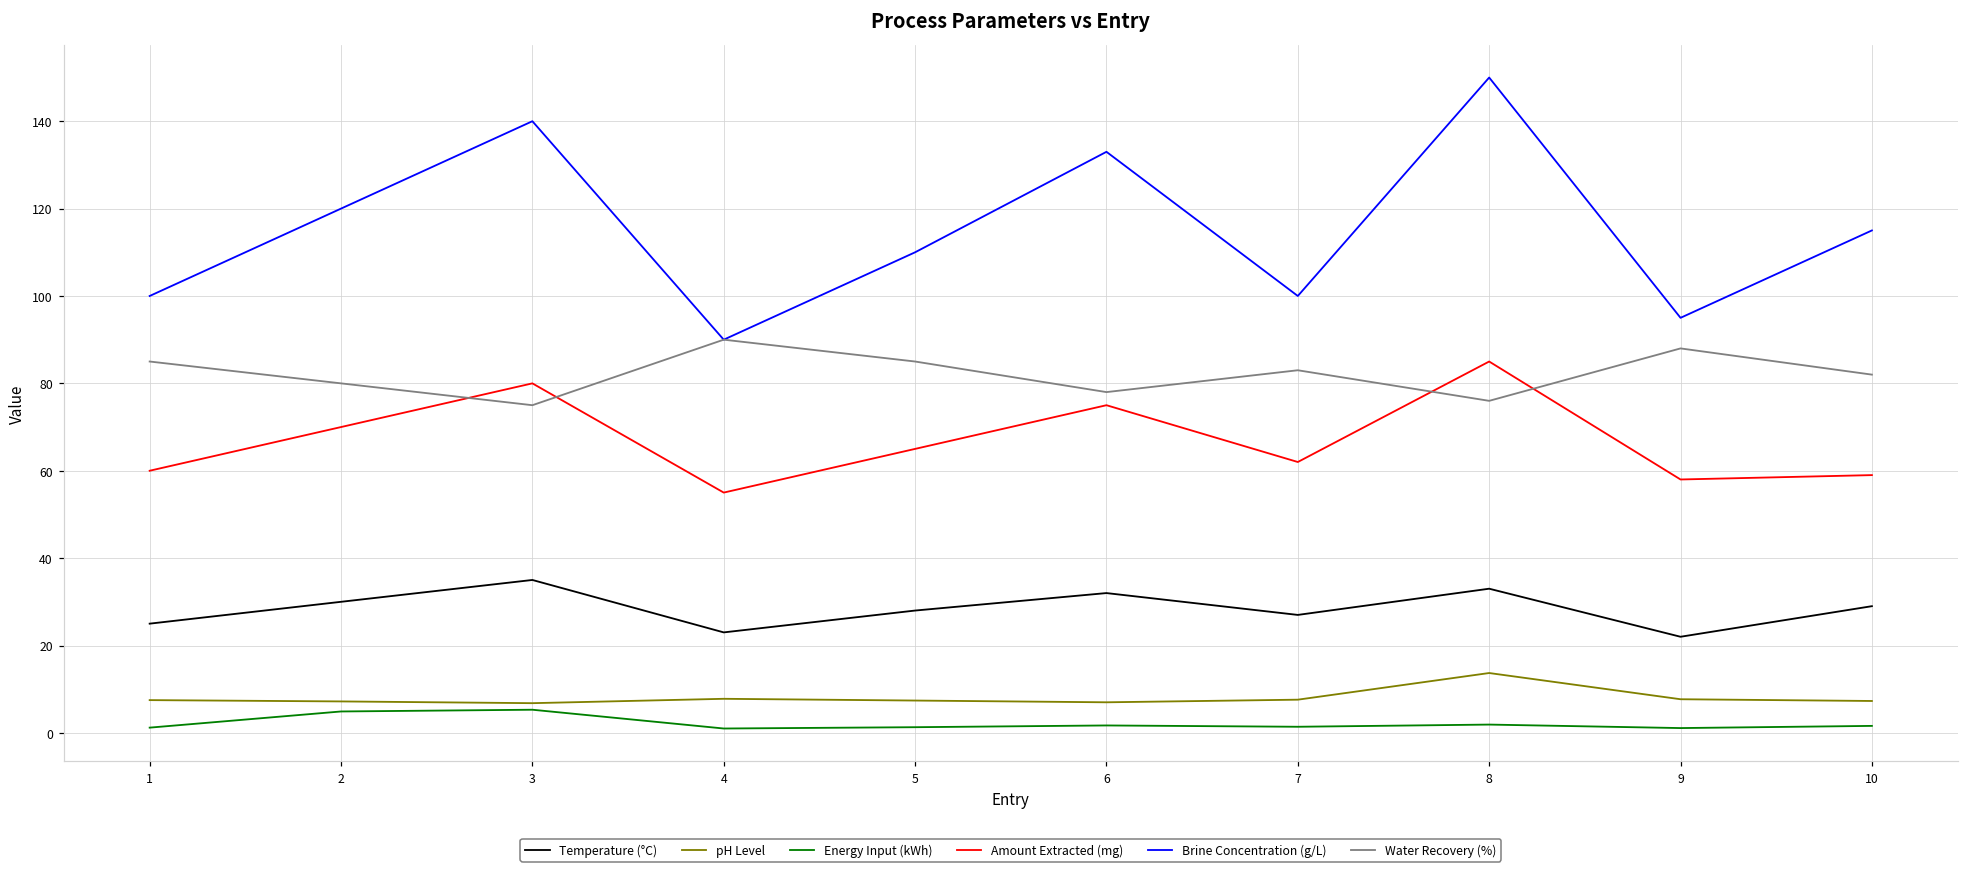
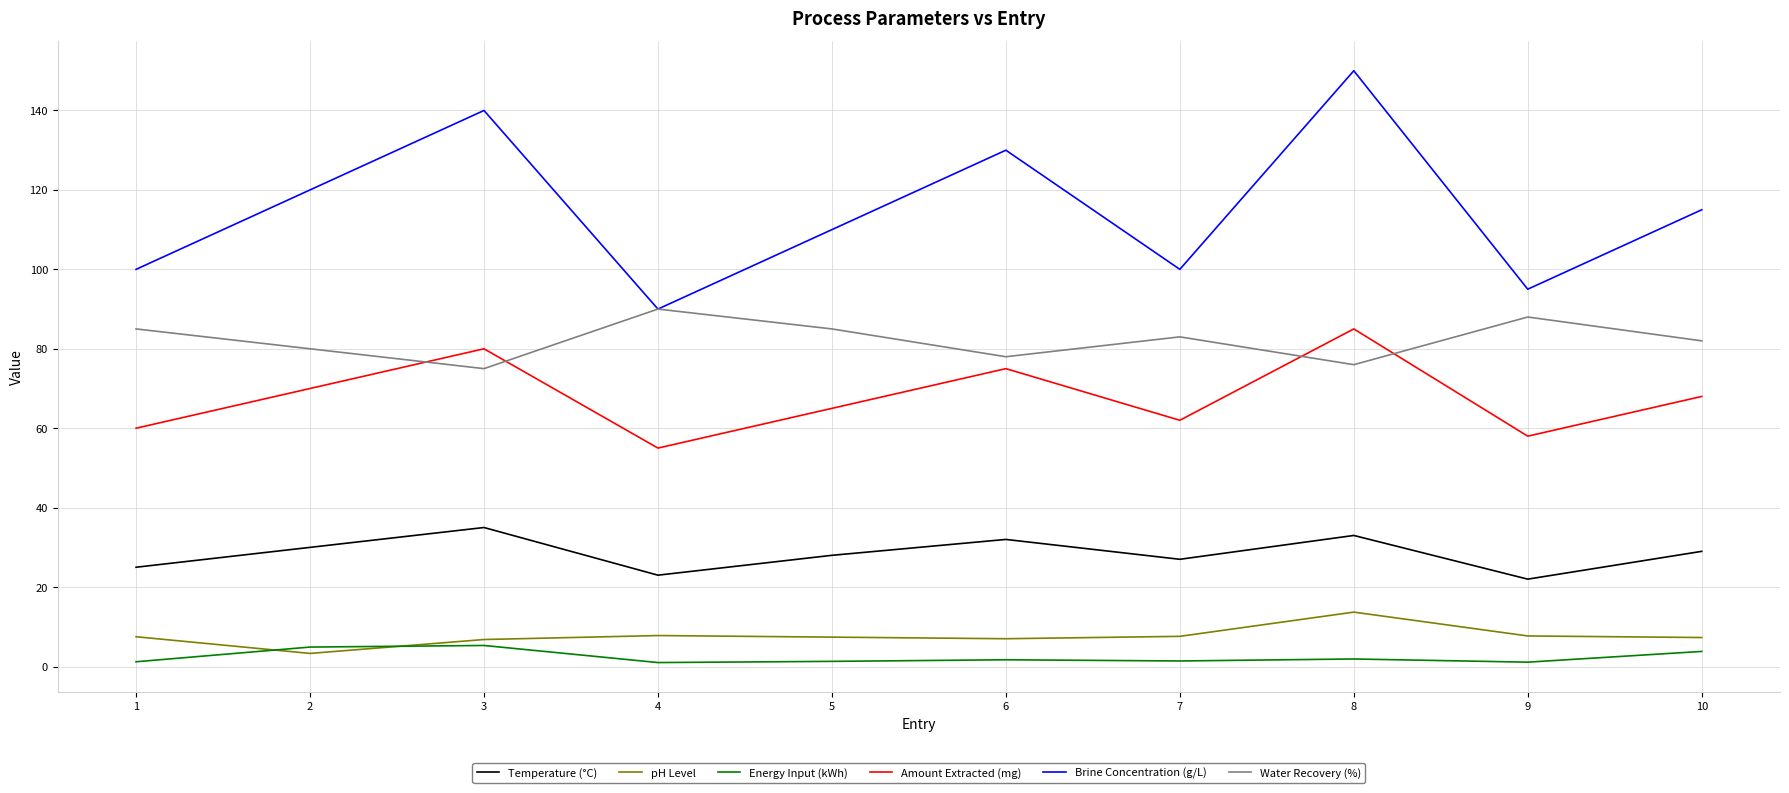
  {
    "Temperature (°C)": {
      "1": 25,
      "2": 30,
      "3": 35,
      "4": 23,
      "5": 28,
      "6": 32,
      "7": 27,
      "8": 33,
      "9": 22,
      "10": 29
    },
    "pH Level": {
      "1": 8,
-     "2": 7,
+     "2": 3,
      "3": 7,
      "4": 8,
      "5": 7,
      "6": 7,
      "7": 8,
      "8": 14,
      "9": 8,
      "10": 7
    },
    "Energy Input (kWh)": {
      "1": 1,
      "2": 5,
      "3": 5,
      "4": 1,
      "5": 1,
      "6": 2,
      "7": 1,
      "8": 2,
      "9": 1,
-     "10": 2
+     "10": 4
    },
    "Amount Extracted (mg)": {
      "1": 60,
      "2": 70,
      "3": 80,
      "4": 55,
      "5": 65,
      "6": 75,
      "7": 62,
      "8": 85,
      "9": 58,
-     "10": 59
+     "10": 68
    },
    "Brine Concentration (g/L)": {
      "1": 100,
      "2": 120,
      "3": 140,
      "5": 110,
-     "6": 133,
+     "6": 130,
      "7": 100,
      "8": 150,
      "9": 95,
      "10": 115
    },
    "Water Recovery (%)": {
      "1": 85,
      "2": 80,
      "3": 75,
      "5": 85,
      "6": 78,
      "7": 83,
      "8": 76,
      "9": 88,
      "10": 82
    }
  }
